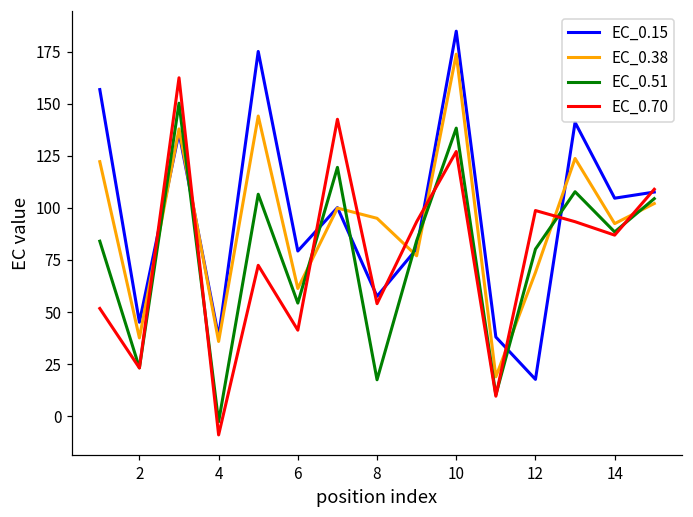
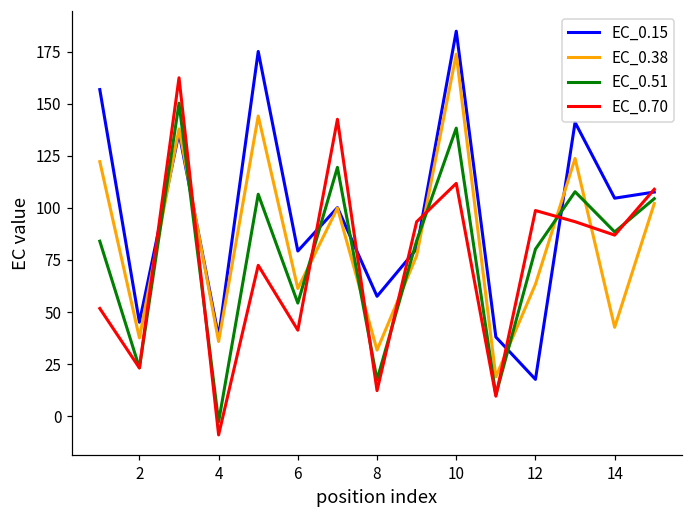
  {
    "EC_0.15": {
      "2": 45,
      "4": 38,
      "6": 79,
      "8": 58,
      "10": 185,
      "12": 18,
      "14": 105
    },
    "EC_0.38": {
      "2": 38,
      "4": 36,
      "6": 61,
-     "8": 95,
+     "8": 32,
      "10": 174,
-     "12": 69,
-     "14": 92
+     "12": 63,
+     "14": 43
    },
    "EC_0.51": {
      "4": -3,
      "6": 54,
      "8": 18,
      "10": 138,
      "12": 80,
      "14": 88
    },
    "EC_0.70": {
      "4": -9,
      "6": 41,
-     "8": 54,
-     "10": 127,
+     "8": 12,
+     "10": 112,
      "12": 99,
      "14": 87
    }
  }
